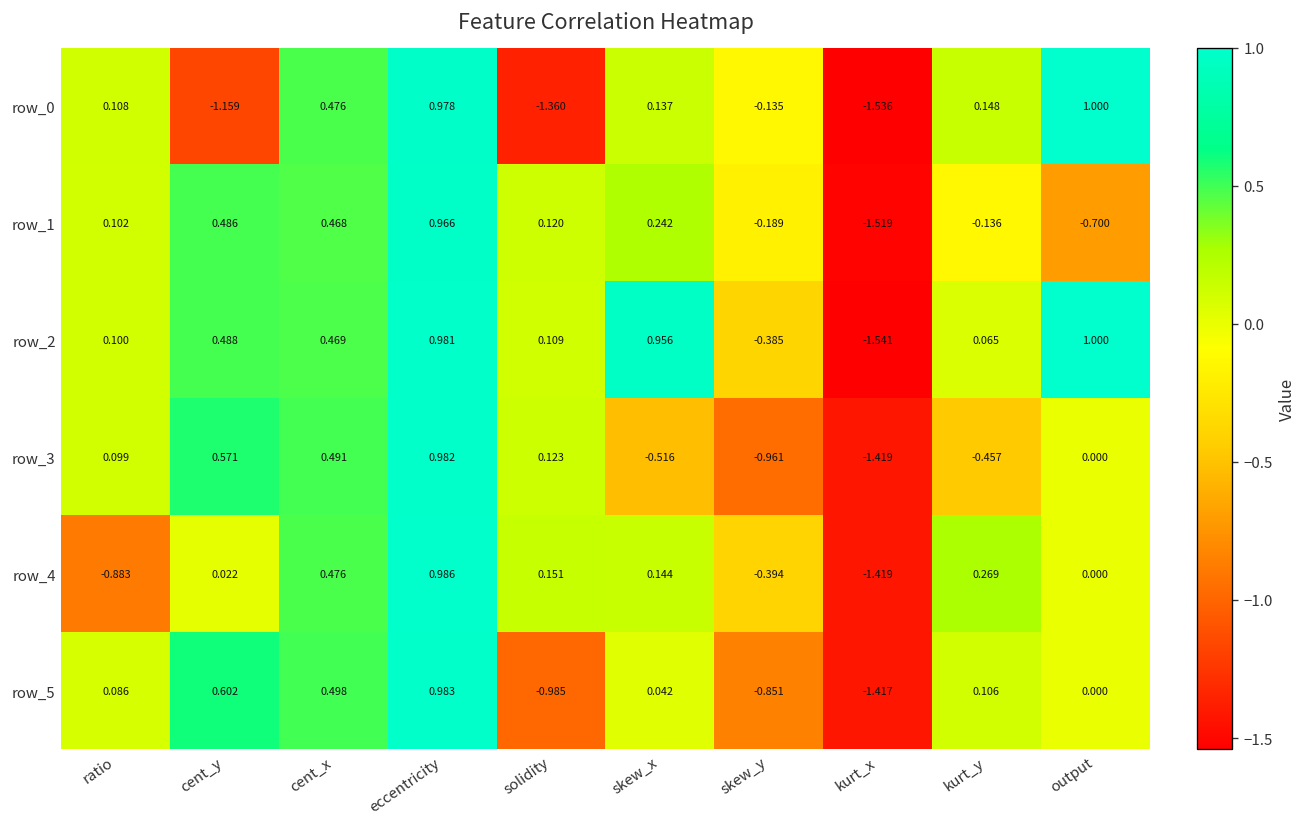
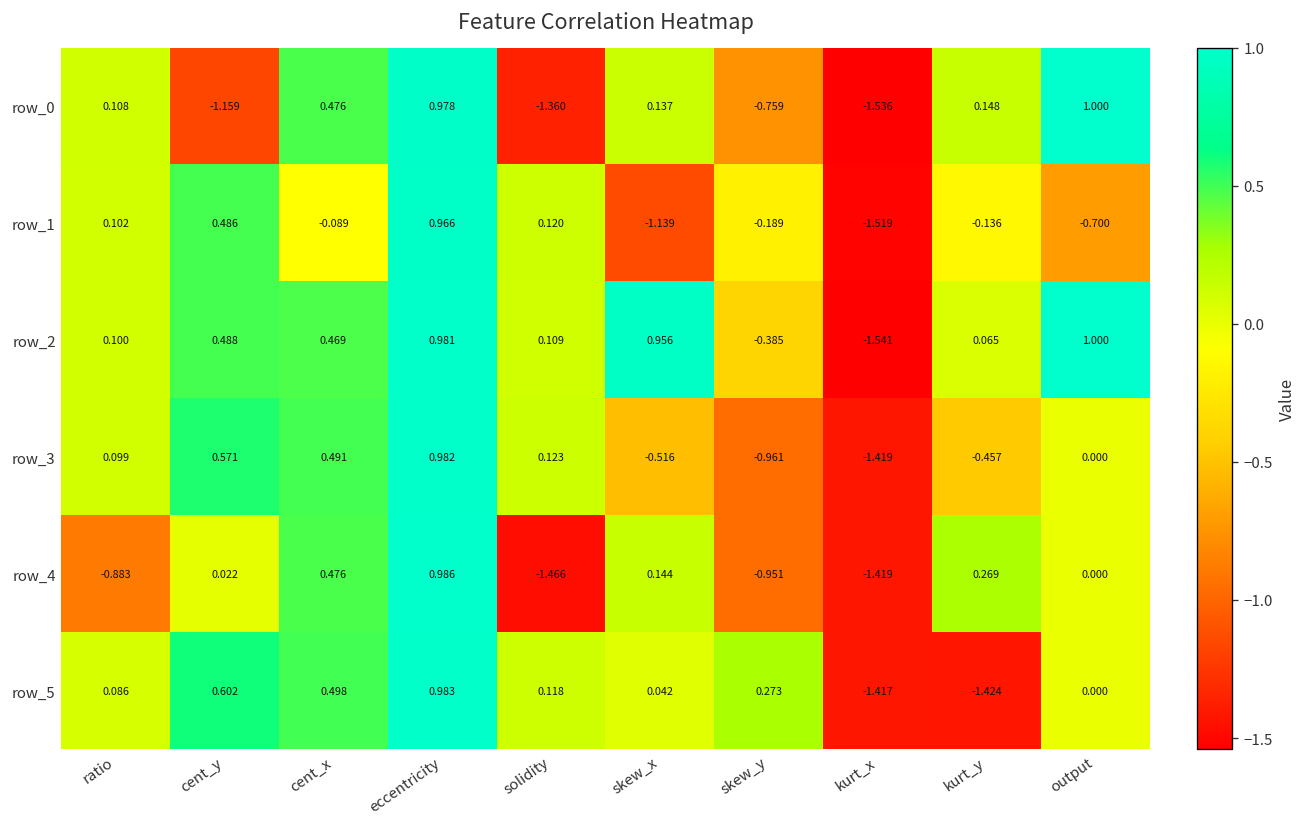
  {
    "row_0": {
      "ratio": 0.108,
      "cent_y": -1.159,
      "cent_x": 0.476,
      "eccentricity": 0.978,
      "solidity": -1.360,
      "skew_x": 0.137,
-     "skew_y": -0.135,
+     "skew_y": -0.759,
      "kurt_x": -1.536,
      "kurt_y": 0.148,
      "output": 1.000
    },
    "row_1": {
      "ratio": 0.102,
      "cent_y": 0.486,
-     "cent_x": 0.468,
+     "cent_x": -0.089,
      "eccentricity": 0.966,
      "solidity": 0.120,
-     "skew_x": 0.242,
+     "skew_x": -1.139,
      "skew_y": -0.189,
      "kurt_x": -1.519,
      "kurt_y": -0.136,
      "output": -0.700
    },
    "row_2": {
      "ratio": 0.100,
      "cent_y": 0.488,
      "cent_x": 0.469,
      "eccentricity": 0.981,
      "solidity": 0.109,
      "skew_x": 0.956,
      "skew_y": -0.385,
      "kurt_x": -1.541,
      "kurt_y": 0.065,
      "output": 1.000
    },
    "row_3": {
      "ratio": 0.099,
      "cent_y": 0.571,
      "cent_x": 0.491,
      "eccentricity": 0.982,
      "solidity": 0.123,
      "skew_x": -0.516,
      "skew_y": -0.961,
      "kurt_x": -1.419,
      "kurt_y": -0.457,
      "output": 0.000
    },
    "row_4": {
      "ratio": -0.883,
      "cent_y": 0.022,
      "cent_x": 0.476,
      "eccentricity": 0.986,
-     "solidity": 0.151,
+     "solidity": -1.466,
      "skew_x": 0.144,
-     "skew_y": -0.394,
+     "skew_y": -0.951,
      "kurt_x": -1.419,
      "kurt_y": 0.269,
      "output": 0.000
    },
    "row_5": {
      "ratio": 0.086,
      "cent_y": 0.602,
      "cent_x": 0.498,
      "eccentricity": 0.983,
-     "solidity": -0.985,
+     "solidity": 0.118,
      "skew_x": 0.042,
-     "skew_y": -0.851,
+     "skew_y": 0.273,
      "kurt_x": -1.417,
-     "kurt_y": 0.106,
+     "kurt_y": -1.424,
      "output": 0.000
    }
  }
